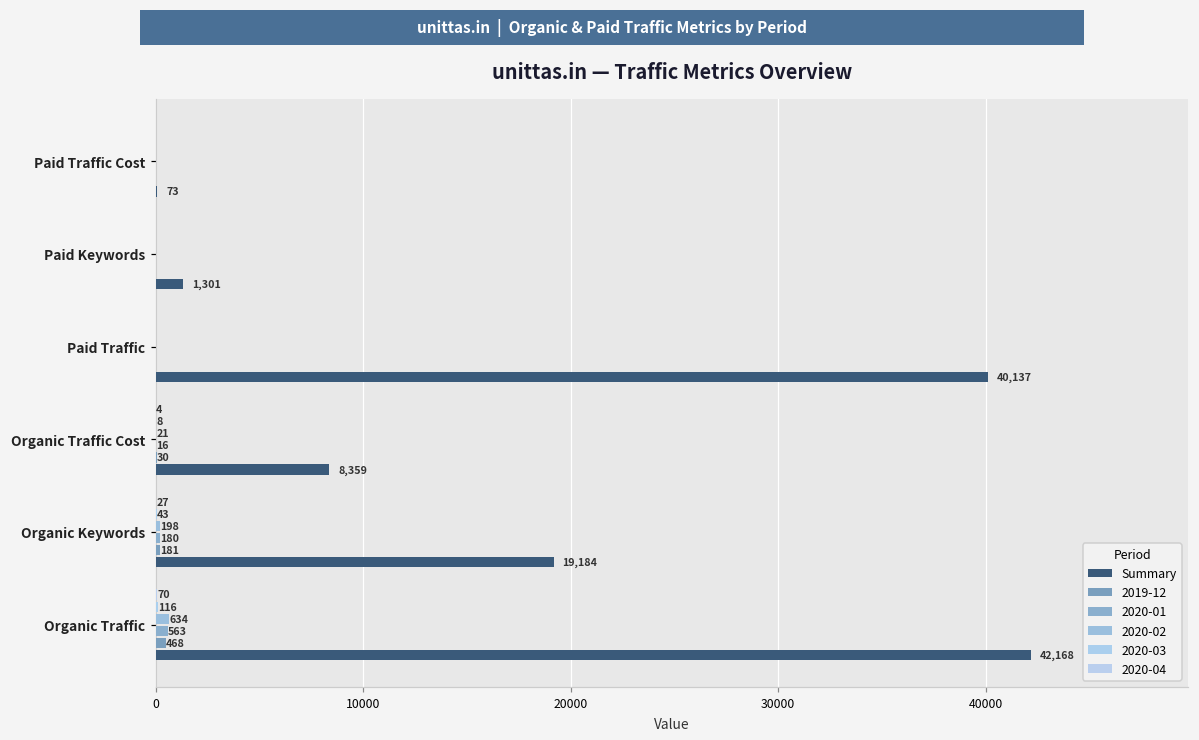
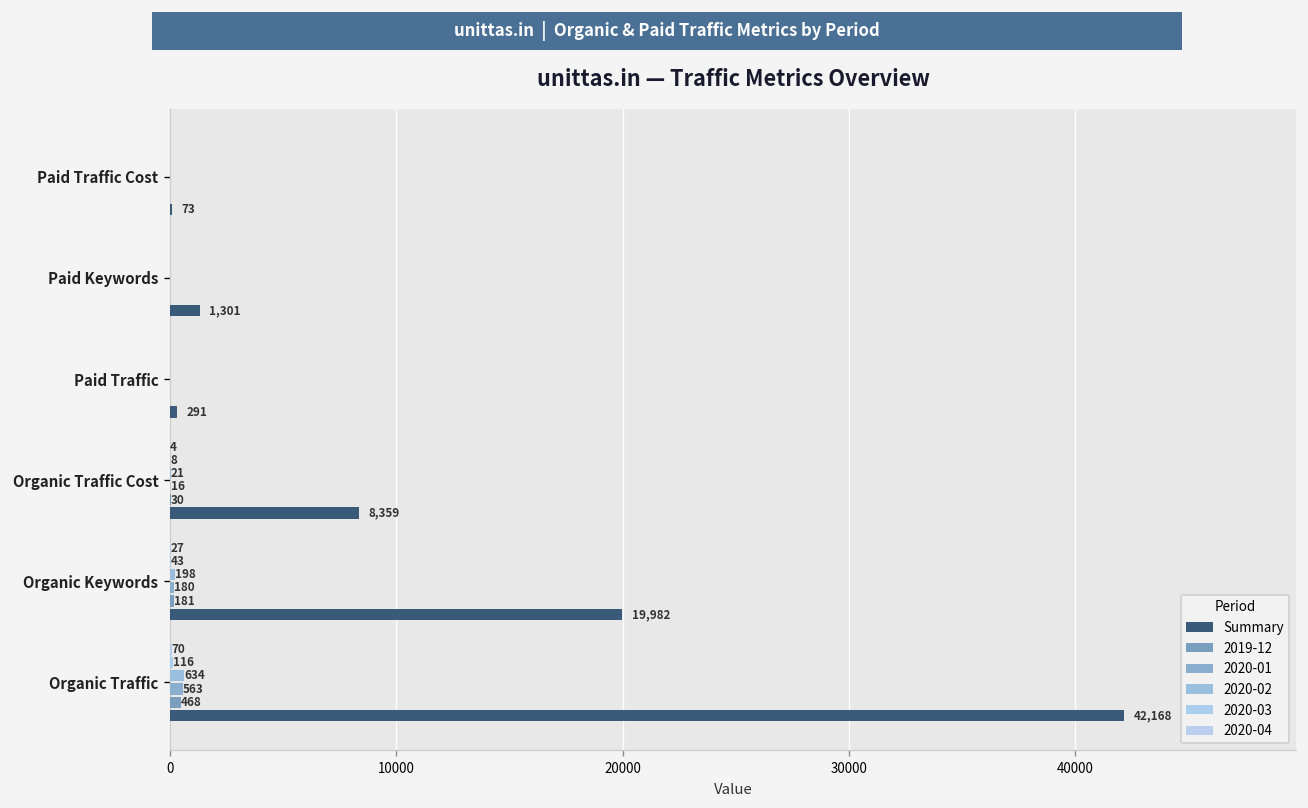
  {
    "Summary": {
      "Paid Traffic Cost": "73",
      "Paid Keywords": "1,301",
-     "Paid Traffic": "40,137",
+     "Paid Traffic": "291",
      "Organic Traffic Cost": "8,359",
-     "Organic Keywords": "19,184",
+     "Organic Keywords": "19,982",
      "Organic Traffic": "42,168"
    }
  }
